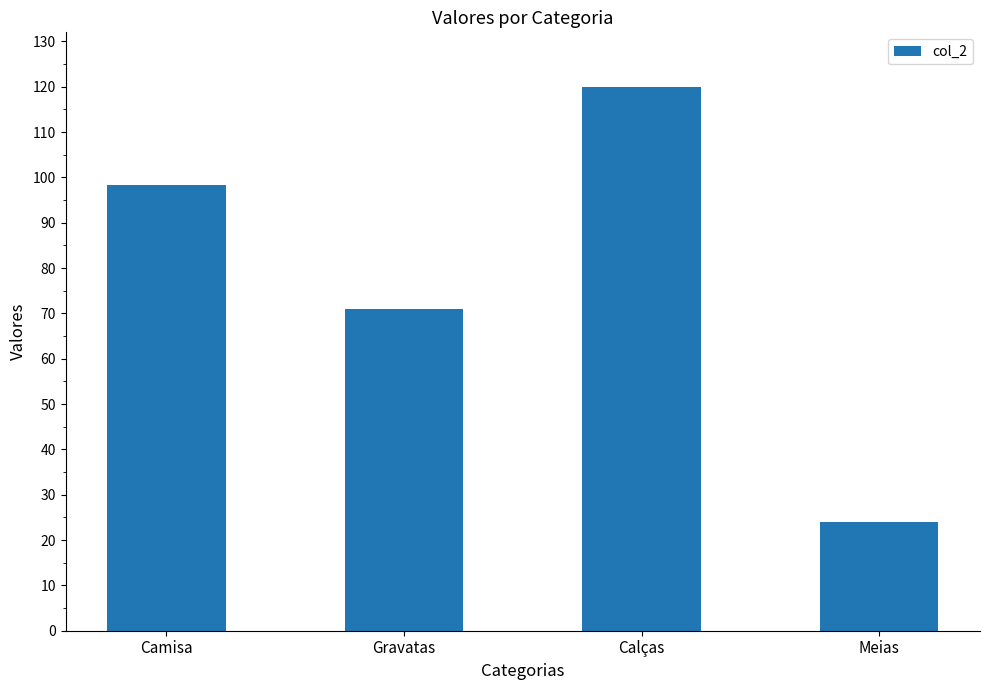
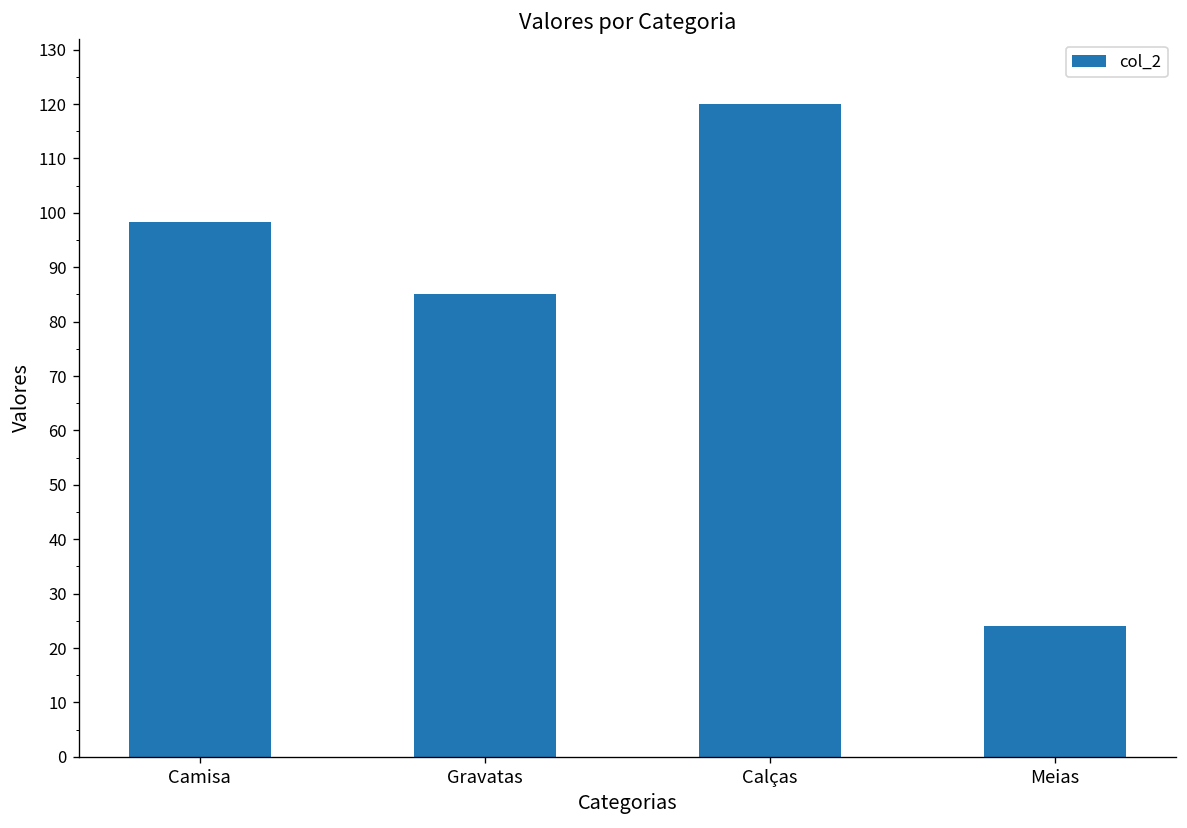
  {
    "Camisa": 98,
-   "Gravatas": 71,
+   "Gravatas": 85,
    "Calças": 120,
    "Meias": 24
  }
